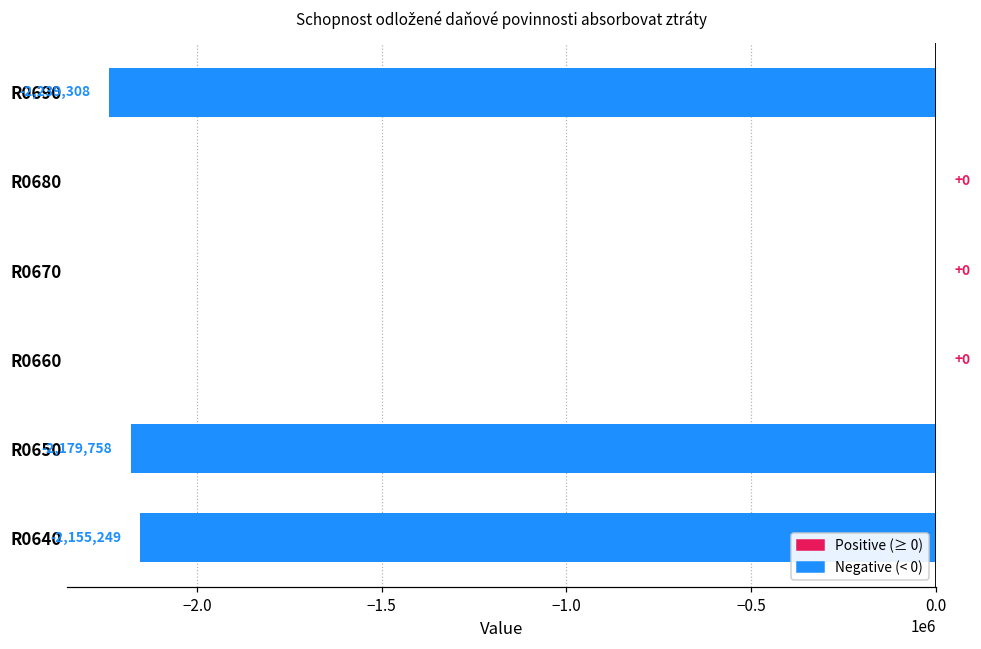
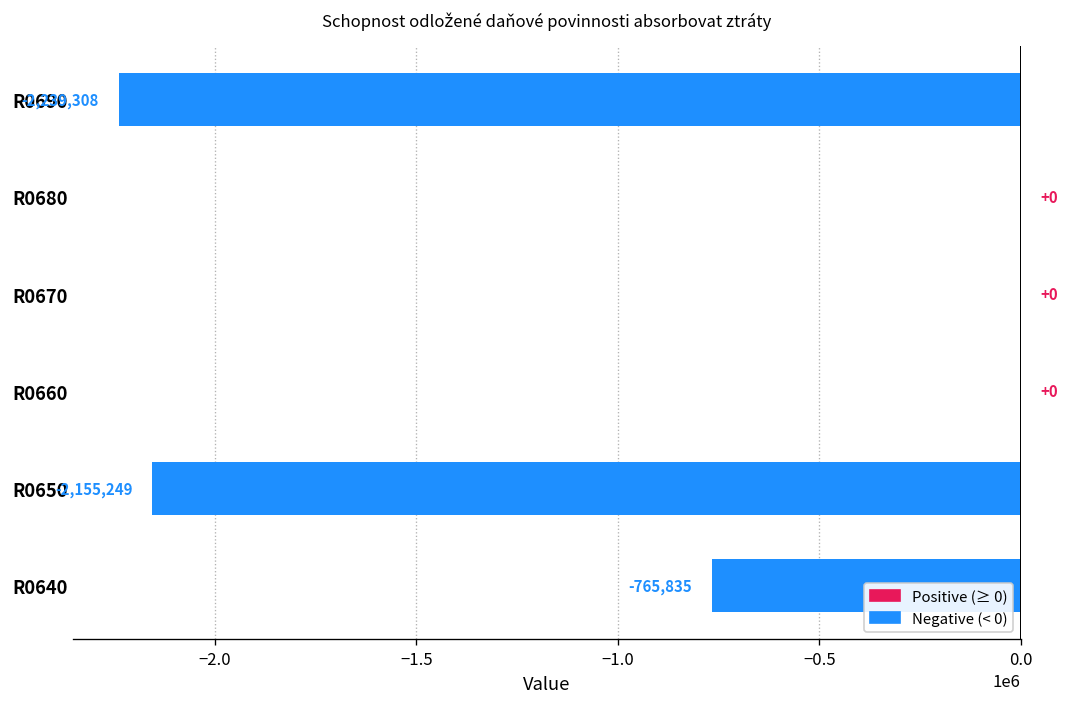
  {
    "R0690": "-2,239,308",
    "R0680": "+0",
    "R0670": "+0",
    "R0660": "+0",
-   "R0650": "-2,179,758",
-   "R0640": "-2,155,249"
+   "R0650": "-2,155,249",
+   "R0640": "-765,835"
  }
